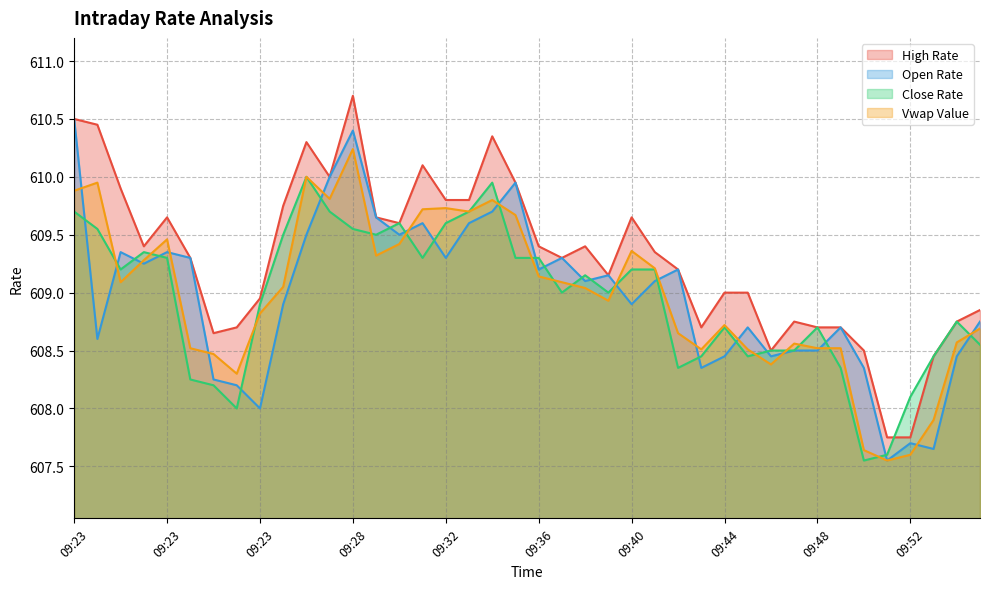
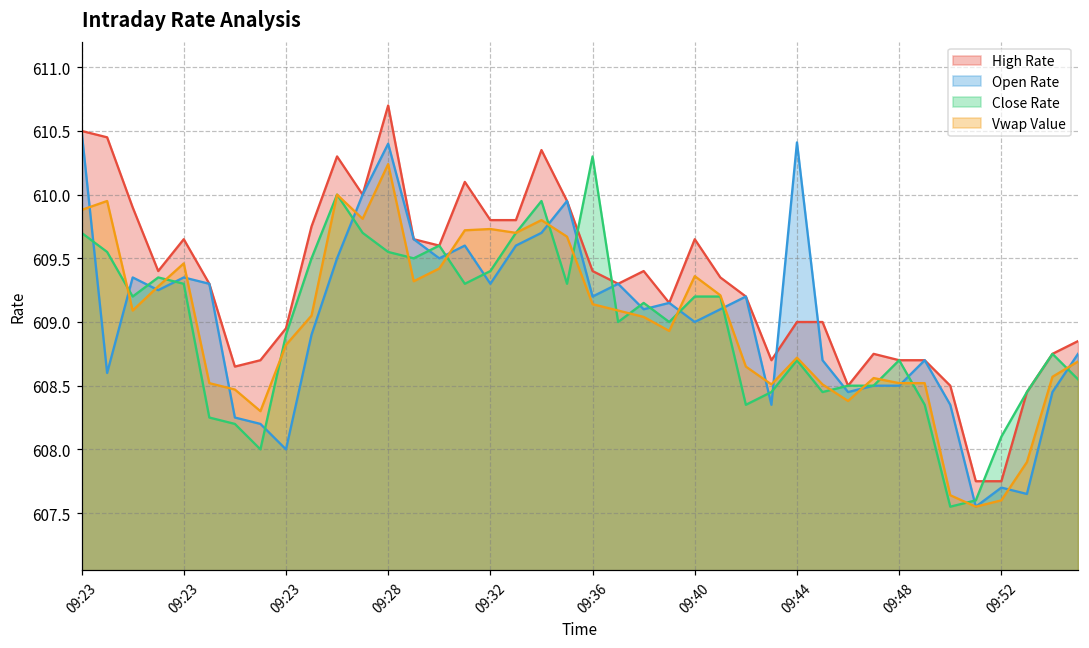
  {
    "Open Rate": {
      "09:28": 610.40,
      "09:32": 609.30,
      "09:36": 609.20,
-     "09:40": 608.9,
-     "09:44": 608.45,
+     "09:40": 609.0,
+     "09:44": 610.41,
      "09:52": 607.70
    },
    "Close Rate": {
      "09:28": 609.55,
-     "09:32": 609.6,
-     "09:36": 609.3,
+     "09:32": 609.4,
+     "09:36": 610.3,
      "09:40": 609.2,
      "09:52": 608.1
    }
  }
